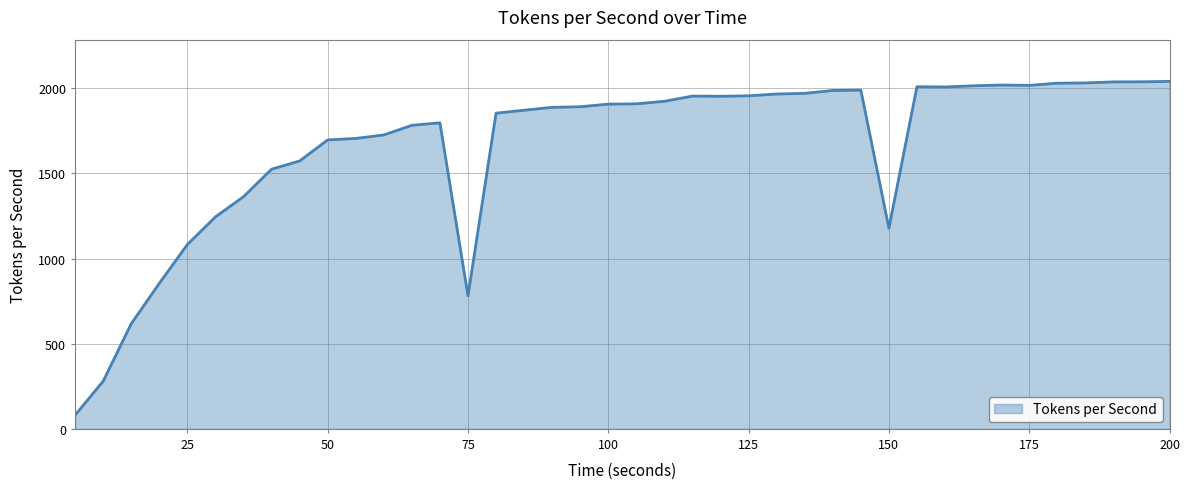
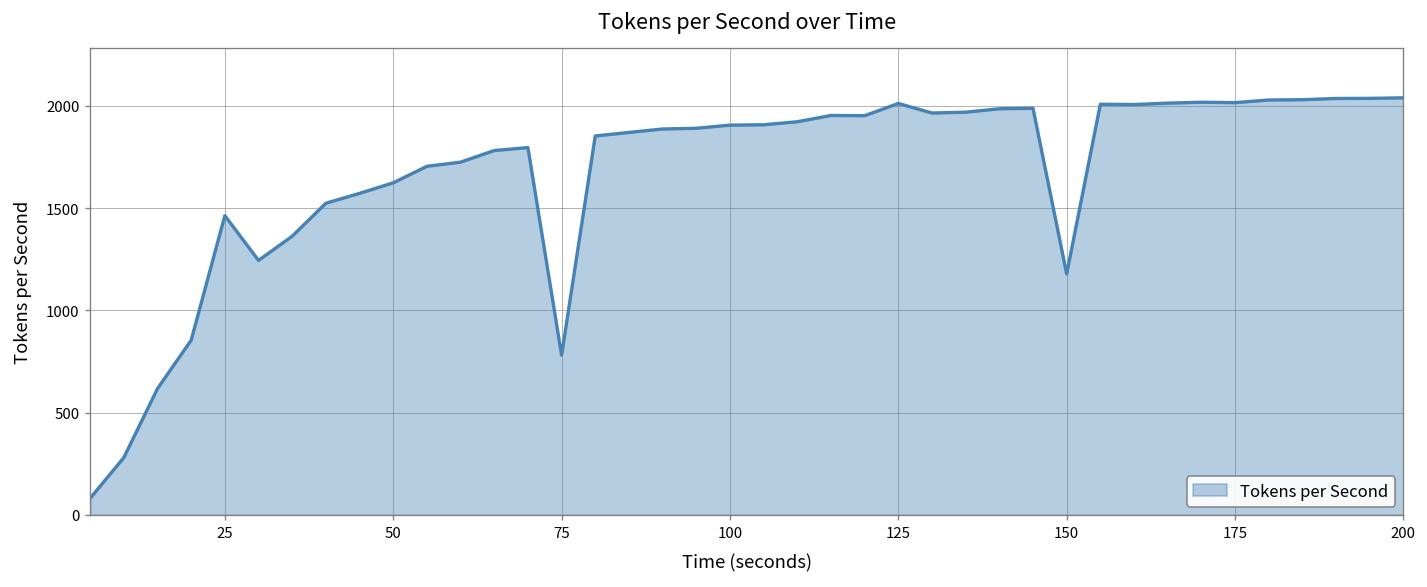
  {
-   "25": 1080,
-   "50": 1700,
+   "25": 1460,
+   "50": 1620,
    "75": 780,
    "100": 1910,
-   "125": 1960,
+   "125": 2010,
    "150": 1180,
    "175": 2020,
    "200": 2040
  }
